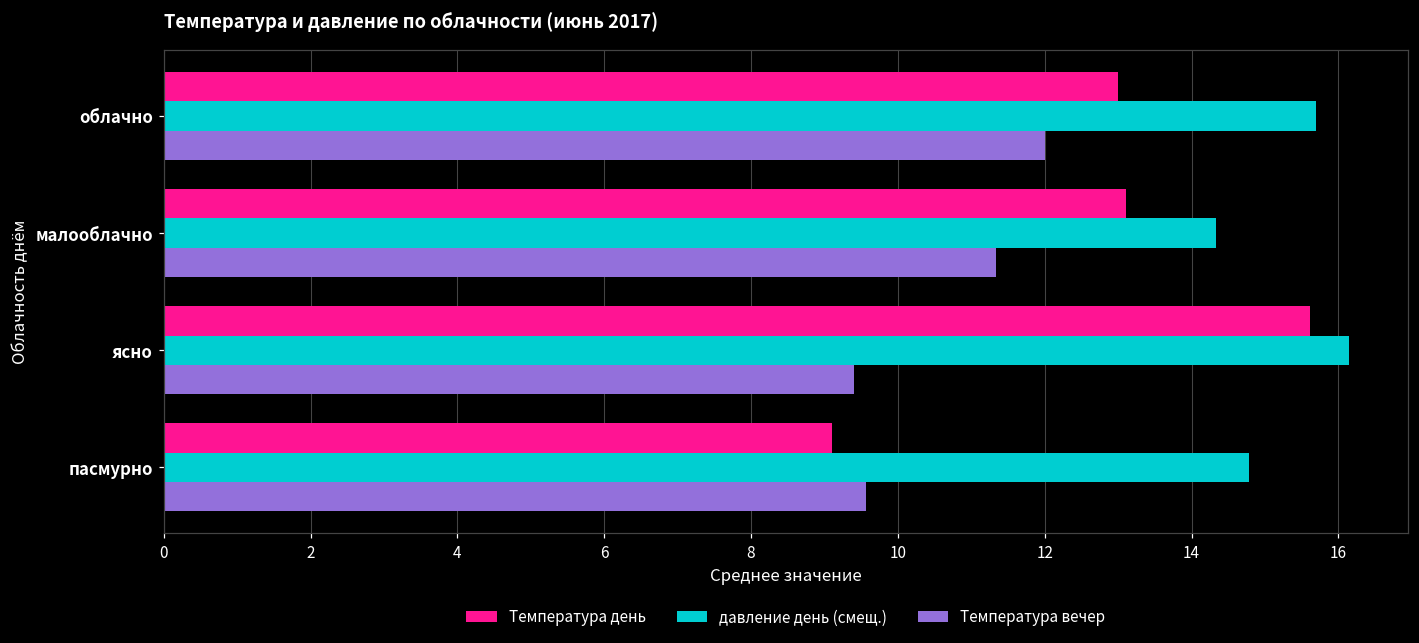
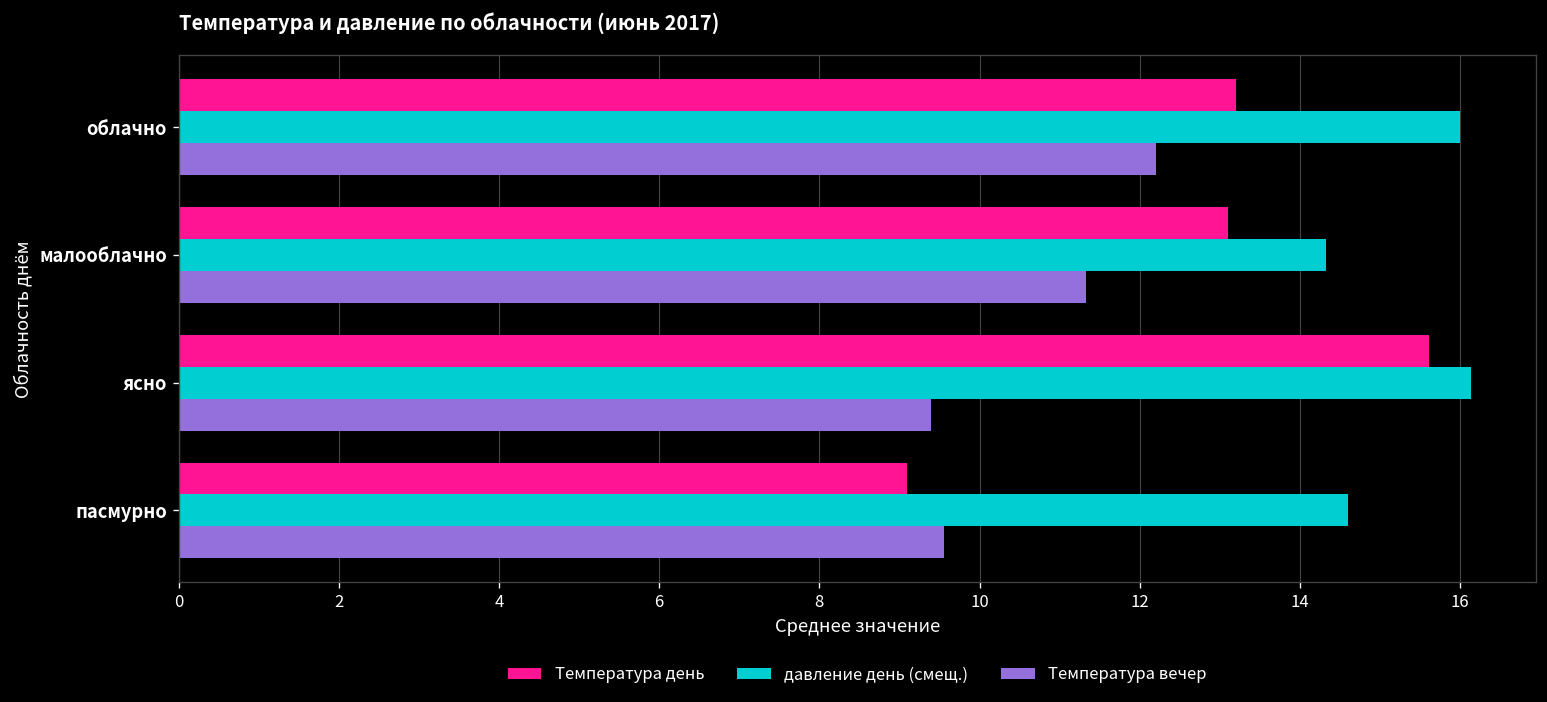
  {
    "Температура день": {
-     "облачно": 13.0,
+     "облачно": 13.2,
      "малооблачно": 13.1,
      "ясно": 15.6,
      "пасмурно": 9.1
    },
    "давление день (смещ.)": {
-     "облачно": 15.7,
+     "облачно": 16.0,
      "малооблачно": 14.3,
      "ясно": 16.1,
-     "пасмурно": 14.8
+     "пасмурно": 14.6
    },
    "Температура вечер": {
-     "облачно": 12.0,
+     "облачно": 12.2,
      "малооблачно": 11.3,
      "ясно": 9.4,
      "пасмурно": 9.6
    }
  }
